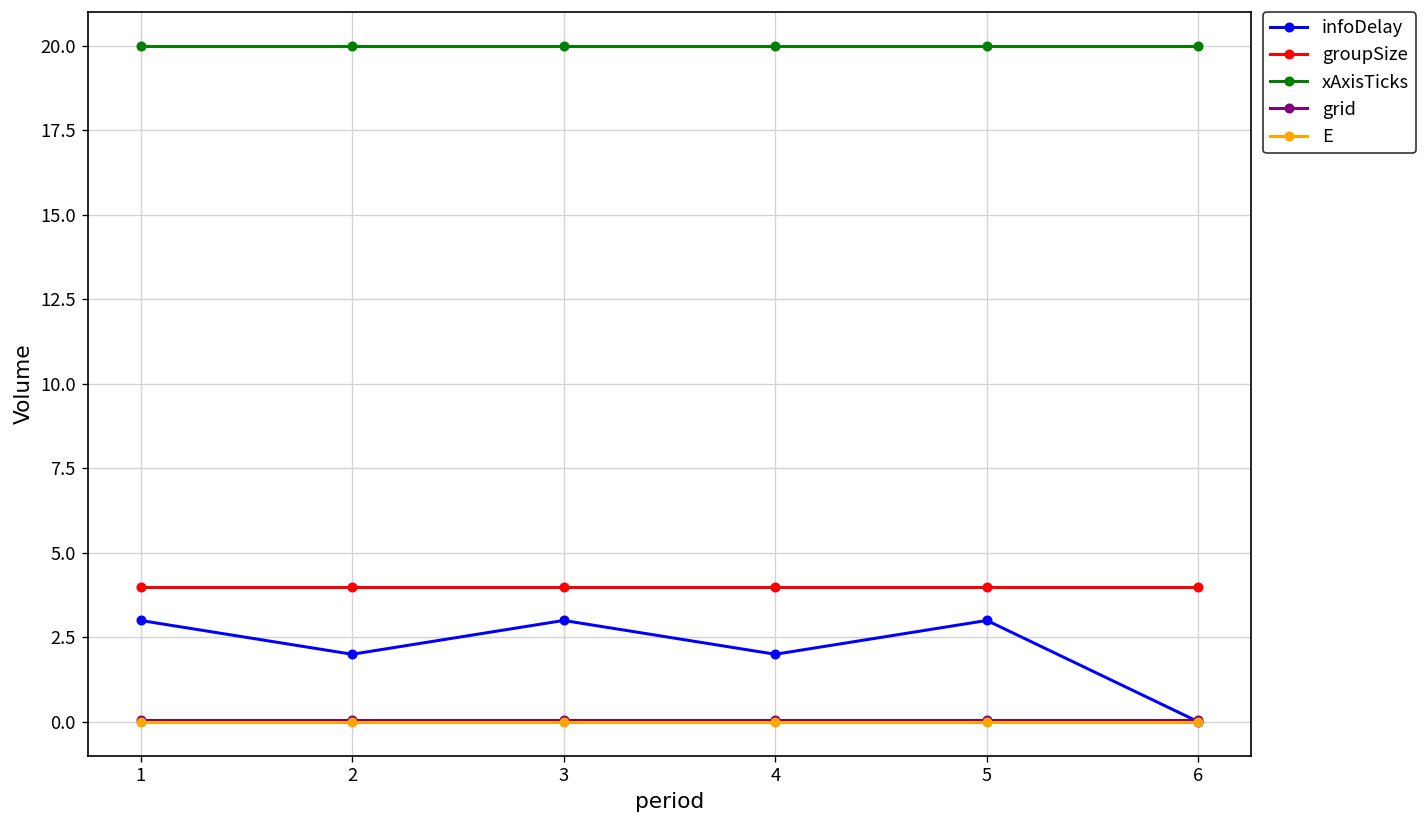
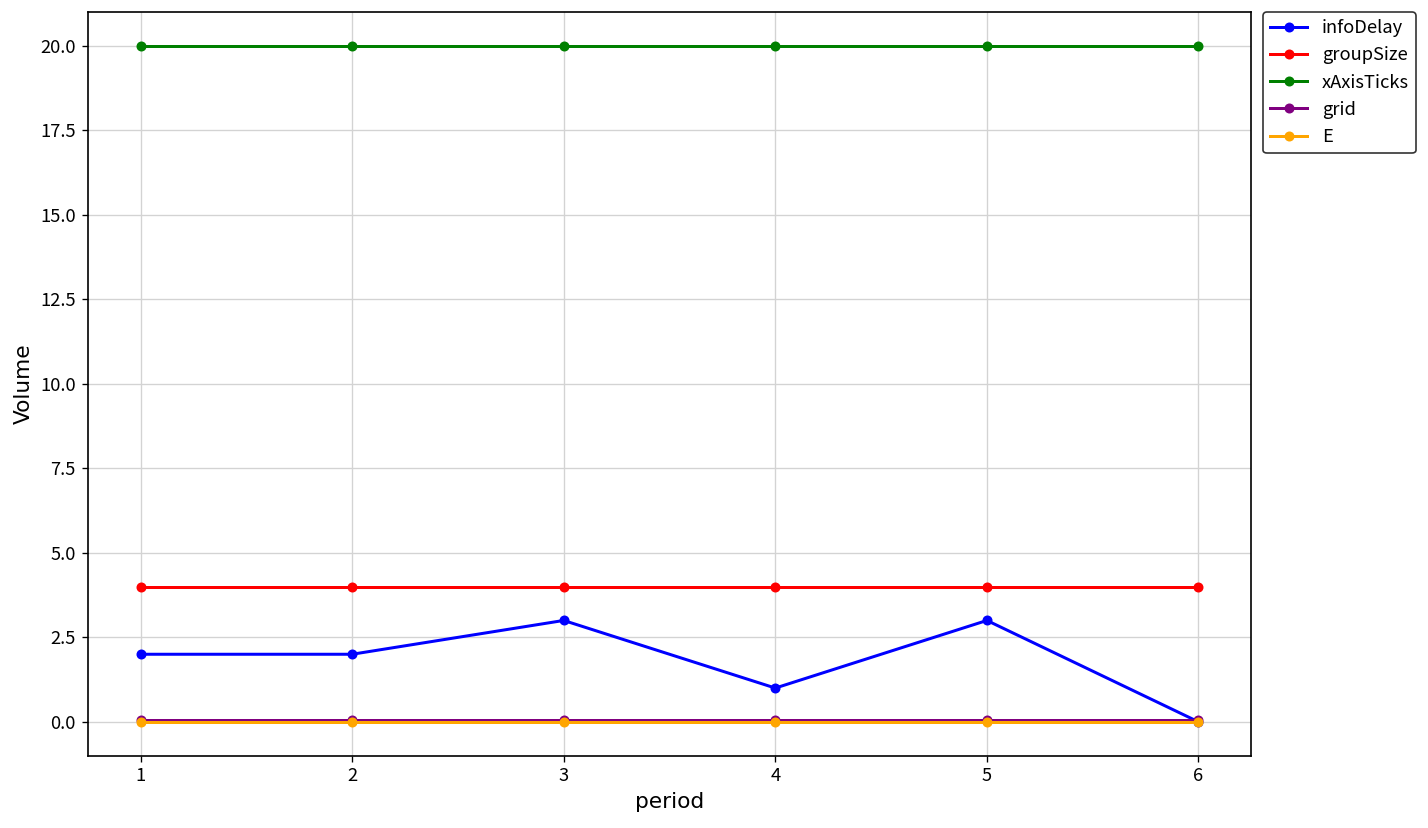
  {
    "infoDelay": {
-     "1": 3,
+     "1": 2,
      "2": 2,
      "3": 3,
-     "4": 2,
+     "4": 1,
      "5": 3
    },
    "groupSize": {
      "1": 4,
      "2": 4,
      "3": 4,
      "4": 4,
      "5": 4,
      "6": 4
    },
    "xAxisTicks": {
      "1": 20,
      "2": 20,
      "3": 20,
      "4": 20,
      "5": 20,
      "6": 20
    }
  }
